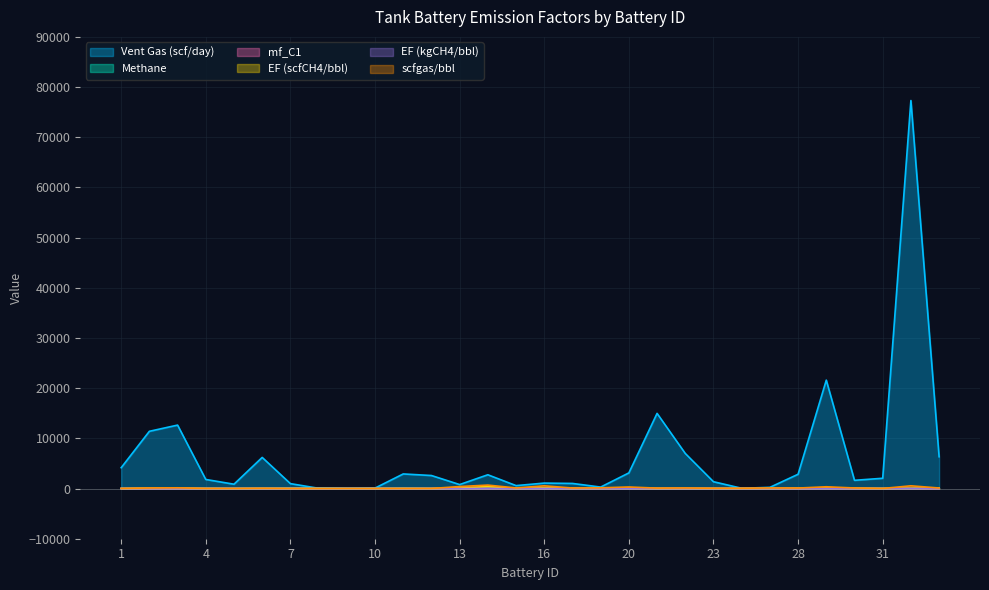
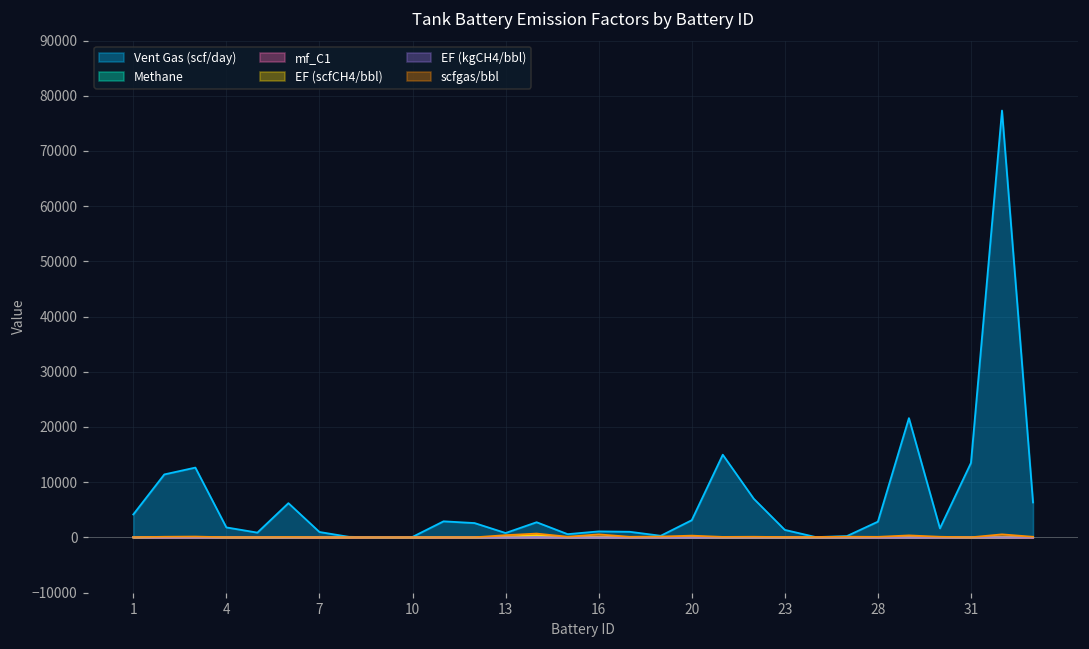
  {
    "Vent Gas (scf/day)": {
-     "31": 2000
+     "31": 13000
    }
  }
